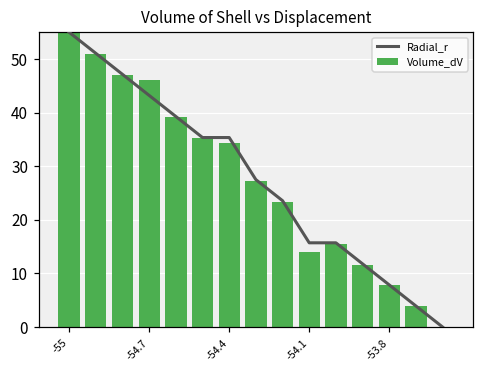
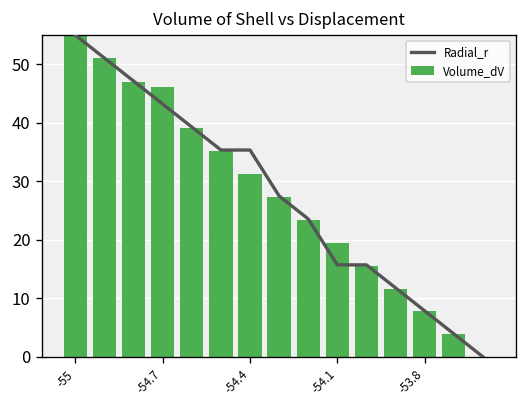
  {
    "Radial_r": {
      "-55": 55,
      "-54.7": 43,
      "-54.4": 35,
      "-54.1": 16,
      "-53.8": 8
    },
    "Volume_dV": {
      "-55": 55,
      "-54.7": 46,
-     "-54.4": 34,
-     "-54.1": 14,
+     "-54.4": 31,
+     "-54.1": 19,
      "-53.8": 8
    }
  }
